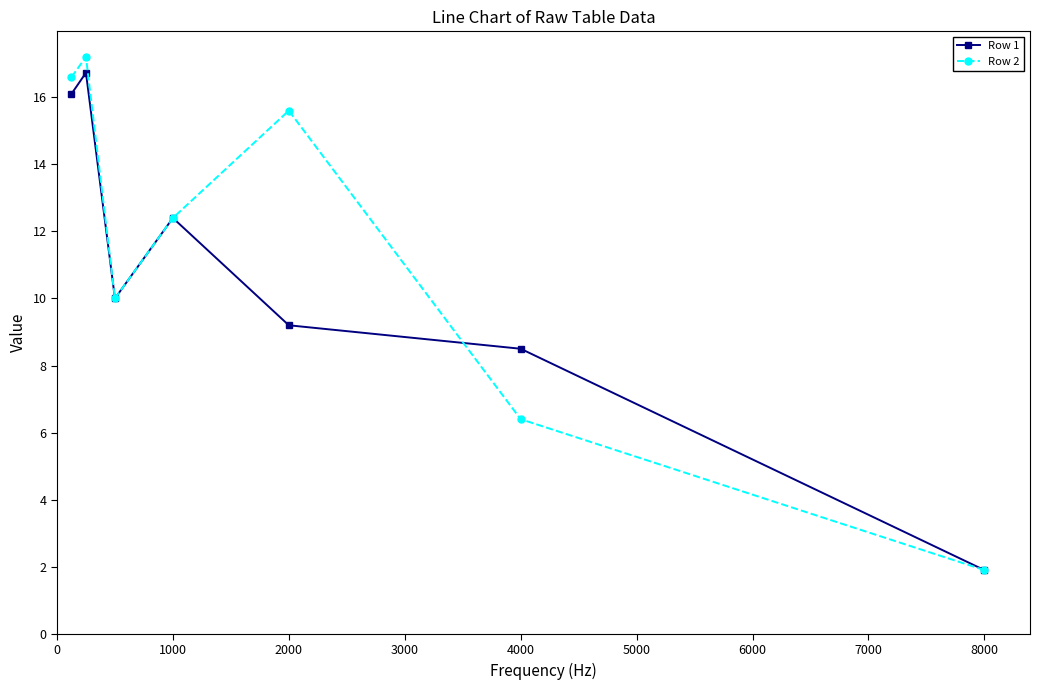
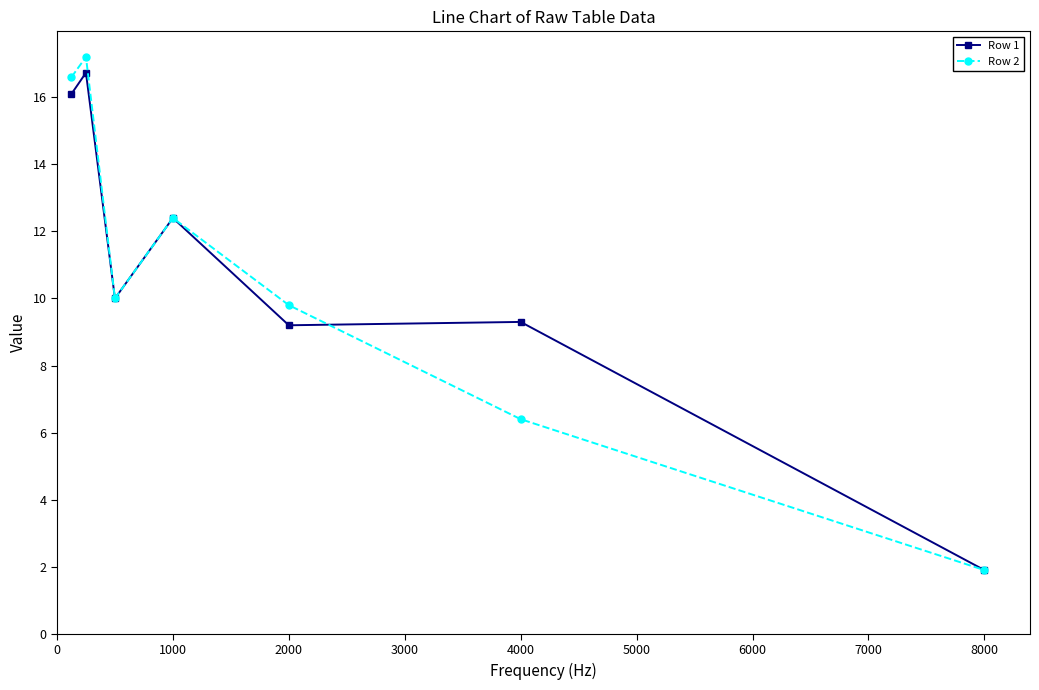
  {
    "Row 1": {
      "2000": 9.2,
-     "4000": 8.5
+     "4000": 9.3
    },
    "Row 2": {
-     "2000": 15.6,
+     "2000": 9.8,
      "4000": 6.4
    }
  }
